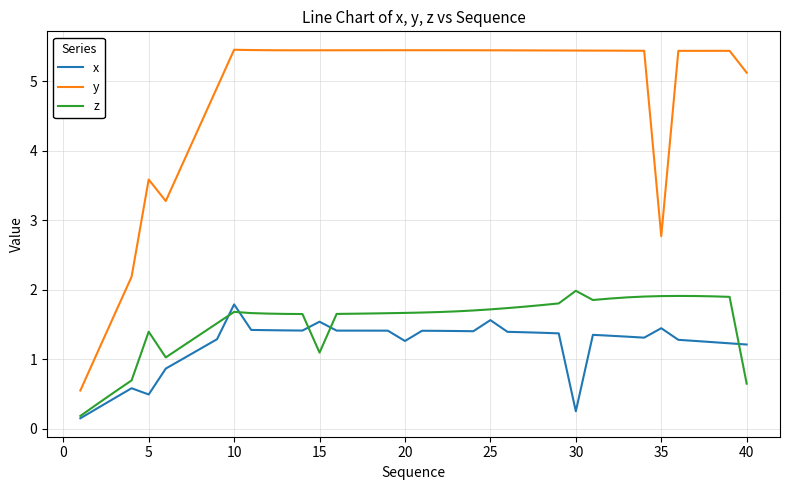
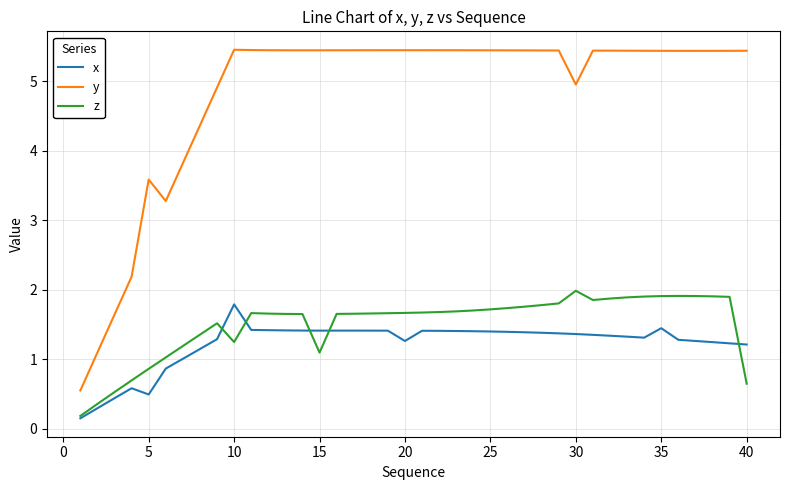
  {
    "x": {
      "5": 0.5,
      "10": 1.8,
-     "15": 1.5,
+     "15": 1.4,
      "20": 1.3,
-     "25": 1.6,
-     "30": 0.2,
+     "25": 1.4,
+     "30": 1.4,
      "35": 1.4,
      "40": 1.2
    },
    "y": {
      "5": 3.6,
      "10": 5.5,
      "15": 5.4,
      "20": 5.4,
      "25": 5.4,
-     "30": 5.4,
-     "35": 2.8,
-     "40": 5.1
+     "30": 5.0,
+     "35": 5.4,
+     "40": 5.4
    },
    "z": {
-     "5": 1.4,
-     "10": 1.7,
+     "5": 0.9,
+     "10": 1.2,
      "15": 1.1,
      "20": 1.7,
      "25": 1.7,
      "30": 2.0,
      "35": 1.9,
      "40": 0.6
    }
  }
